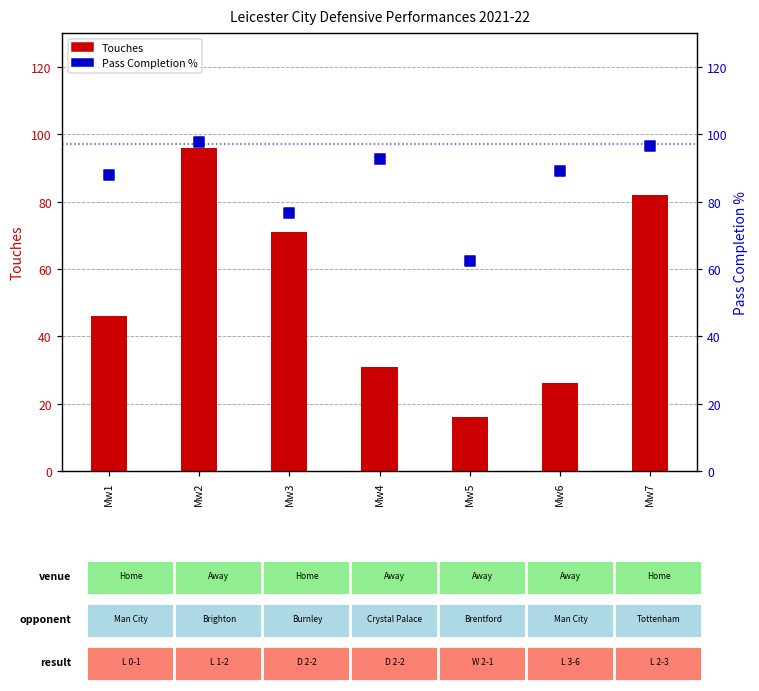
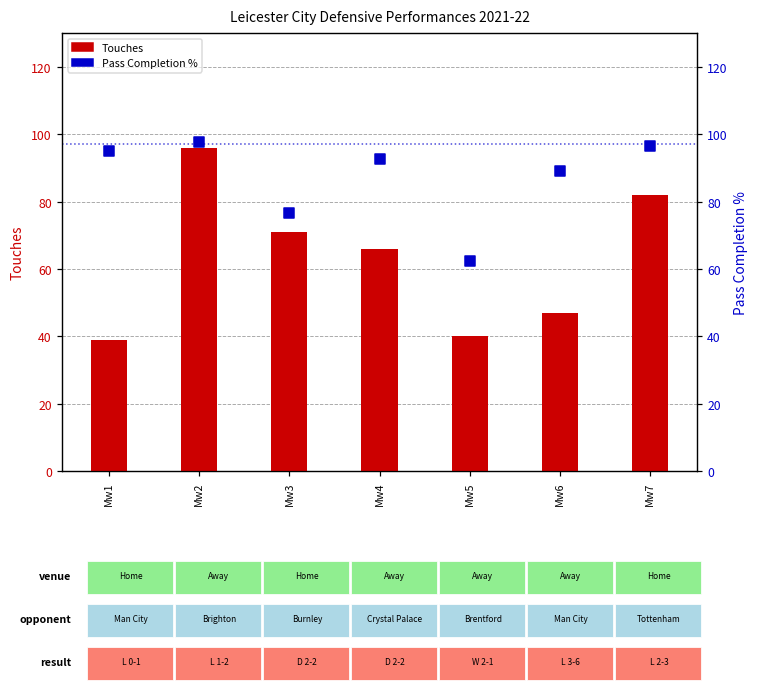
  {
    "Touches": {
-     "Mw1": 46,
+     "Mw1": 39,
      "Mw2": 96,
      "Mw3": 71,
-     "Mw4": 31,
-     "Mw5": 16,
-     "Mw6": 26,
+     "Mw4": 66,
+     "Mw5": 40,
+     "Mw6": 47,
      "Mw7": 82
    },
    "Pass Completion %": {
-     "Mw1": 88
+     "Mw1": 95
    }
  }
